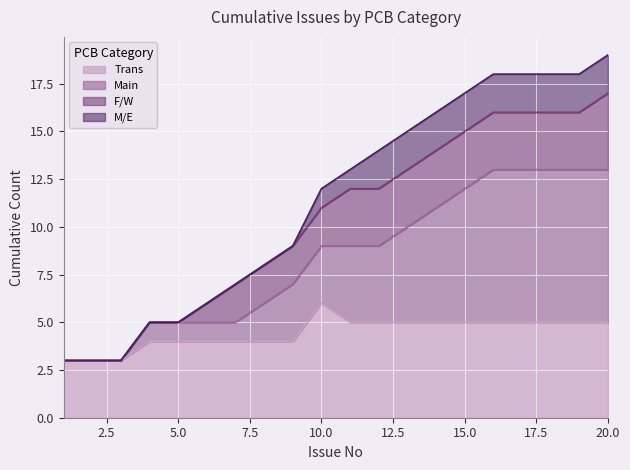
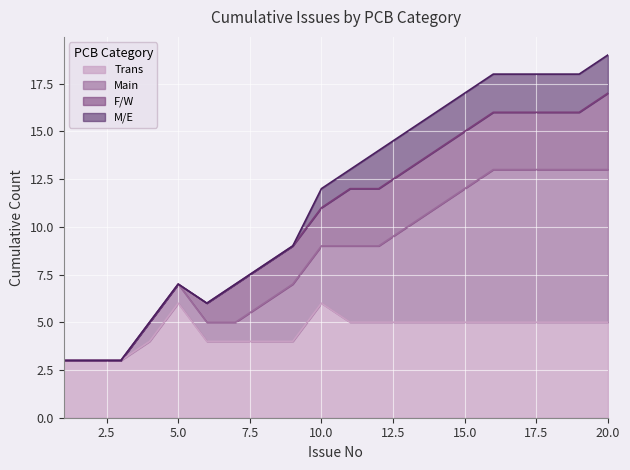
  {
    "Trans": {
-     "5.0": 4,
+     "5.0": 6,
      "10.0": 6,
      "15.0": 5,
      "20.0": 5
    }
  }
